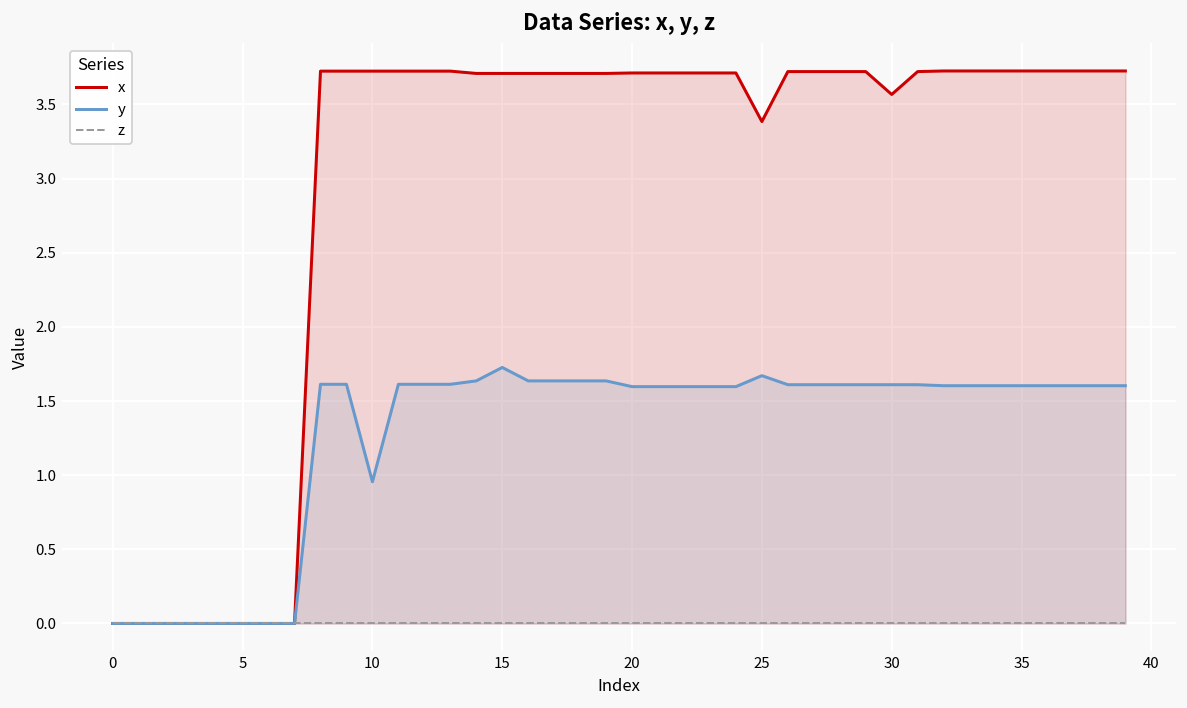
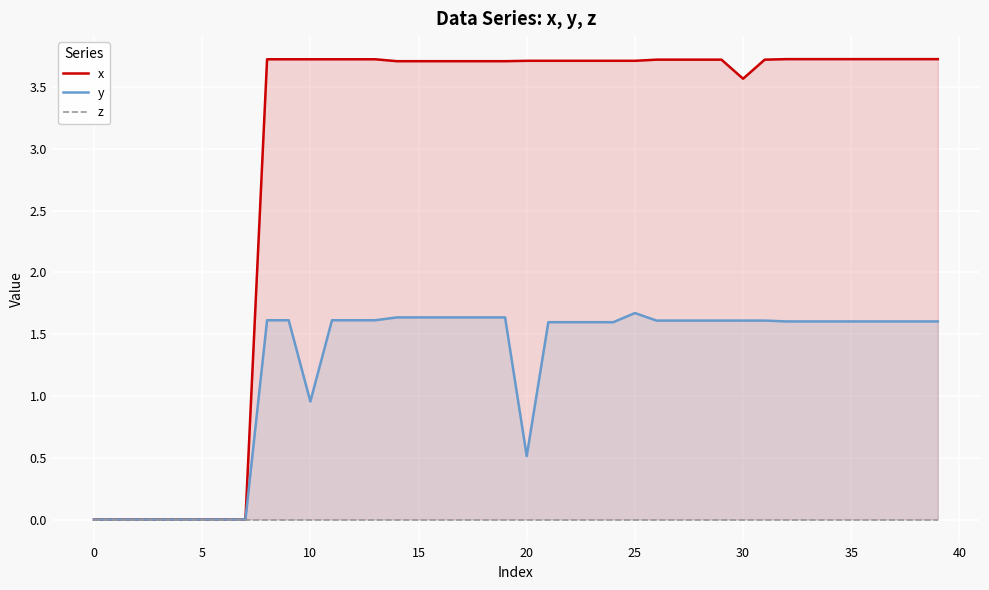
  {
    "x": {
      "10": 3.72,
      "15": 3.71,
      "20": 3.71,
-     "25": 3.38,
+     "25": 3.71,
      "30": 3.57,
      "35": 3.73
    },
    "y": {
      "10": 0.96,
-     "15": 1.73,
-     "20": 1.60,
+     "15": 1.64,
+     "20": 0.51,
      "25": 1.67,
      "30": 1.61,
      "35": 1.60
    },
    "z": {
      "10": 0.00,
      "15": 0.00,
      "20": 0.00,
      "25": 0.00,
      "30": 0.00,
      "35": 0.00
    }
  }
